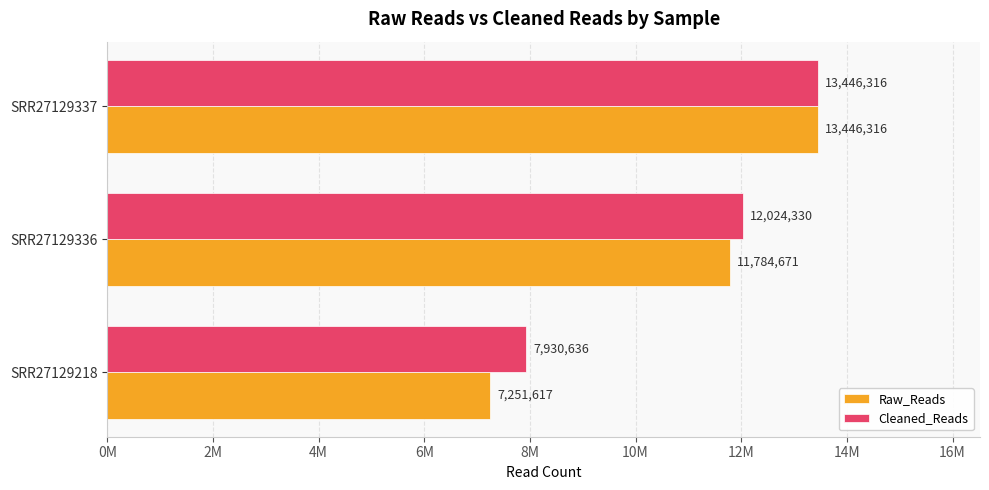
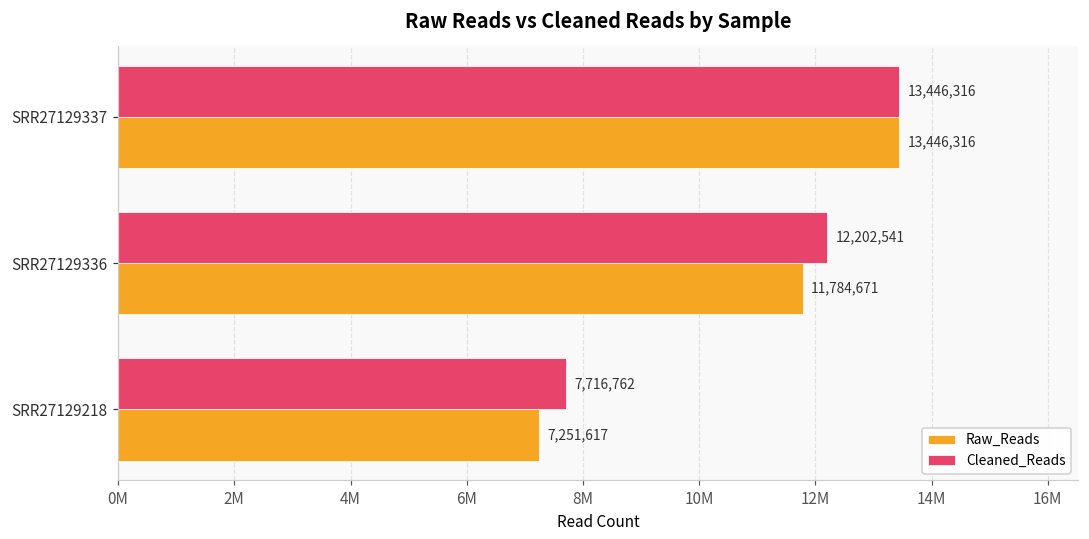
  {
    "Raw_Reads": {
      "SRR27129337": "13,446,316",
      "SRR27129336": "11,784,671",
      "SRR27129218": "7,251,617"
    },
    "Cleaned_Reads": {
      "SRR27129337": "13,446,316",
-     "SRR27129336": "12,024,330",
-     "SRR27129218": "7,930,636"
+     "SRR27129336": "12,202,541",
+     "SRR27129218": "7,716,762"
    }
  }
